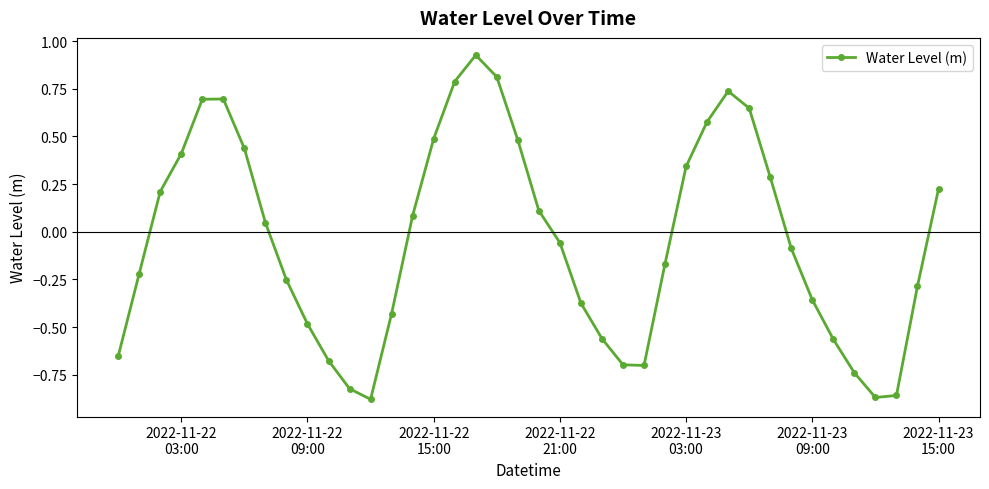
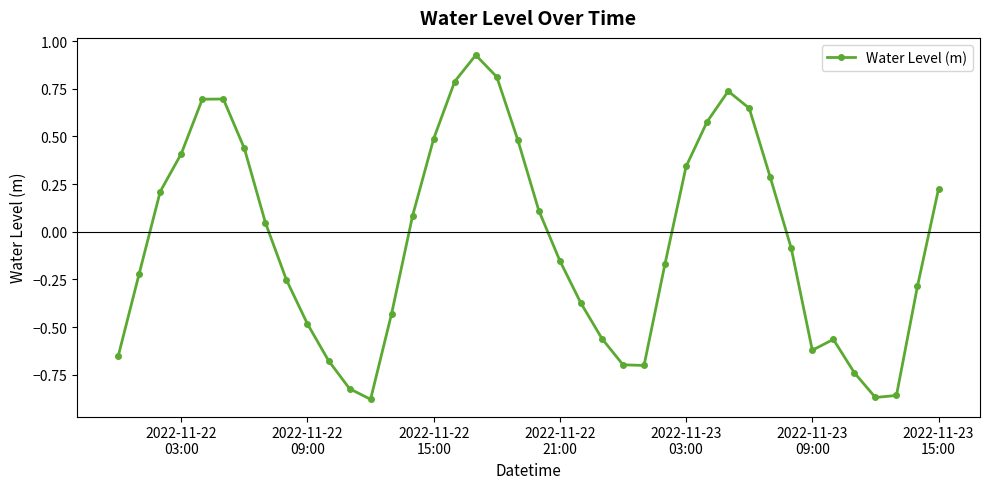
  {
    "2022-11-22 03:00": 0.41,
    "2022-11-22 09:00": -0.48,
    "2022-11-22 15:00": 0.49,
-   "2022-11-22 21:00": -0.06,
+   "2022-11-22 21:00": -0.15,
    "2022-11-23 03:00": 0.34,
-   "2022-11-23 09:00": -0.36,
+   "2022-11-23 09:00": -0.62,
    "2022-11-23 15:00": 0.22
  }
